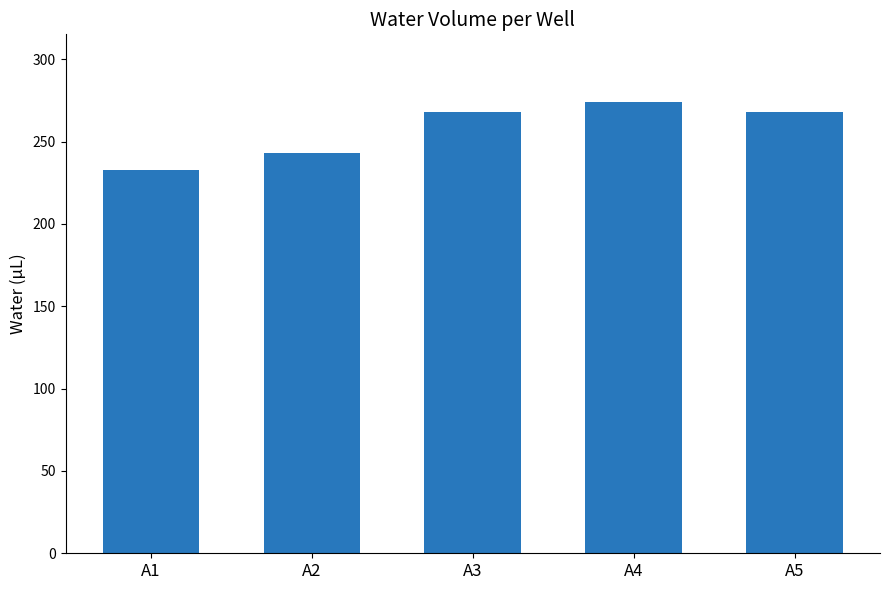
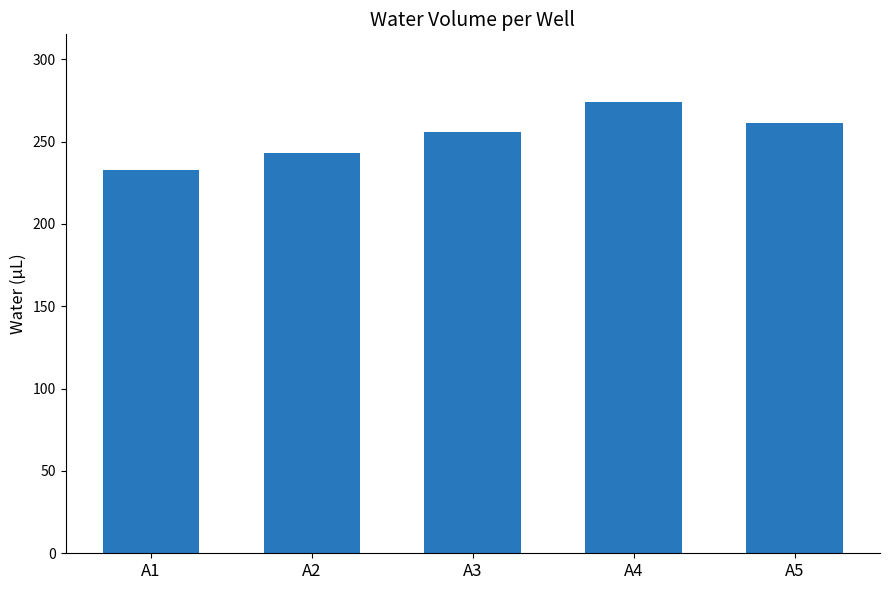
  {
    "A1": 233,
    "A2": 243,
-   "A3": 268,
+   "A3": 256,
    "A4": 274,
-   "A5": 268
+   "A5": 261
  }
